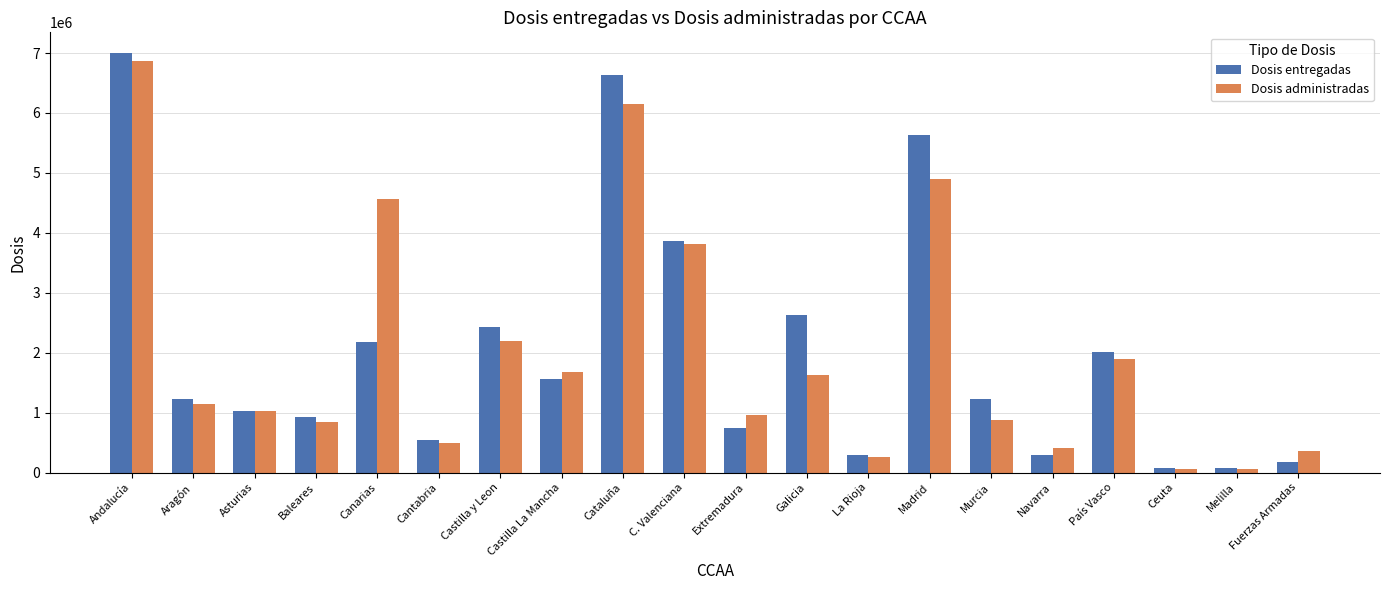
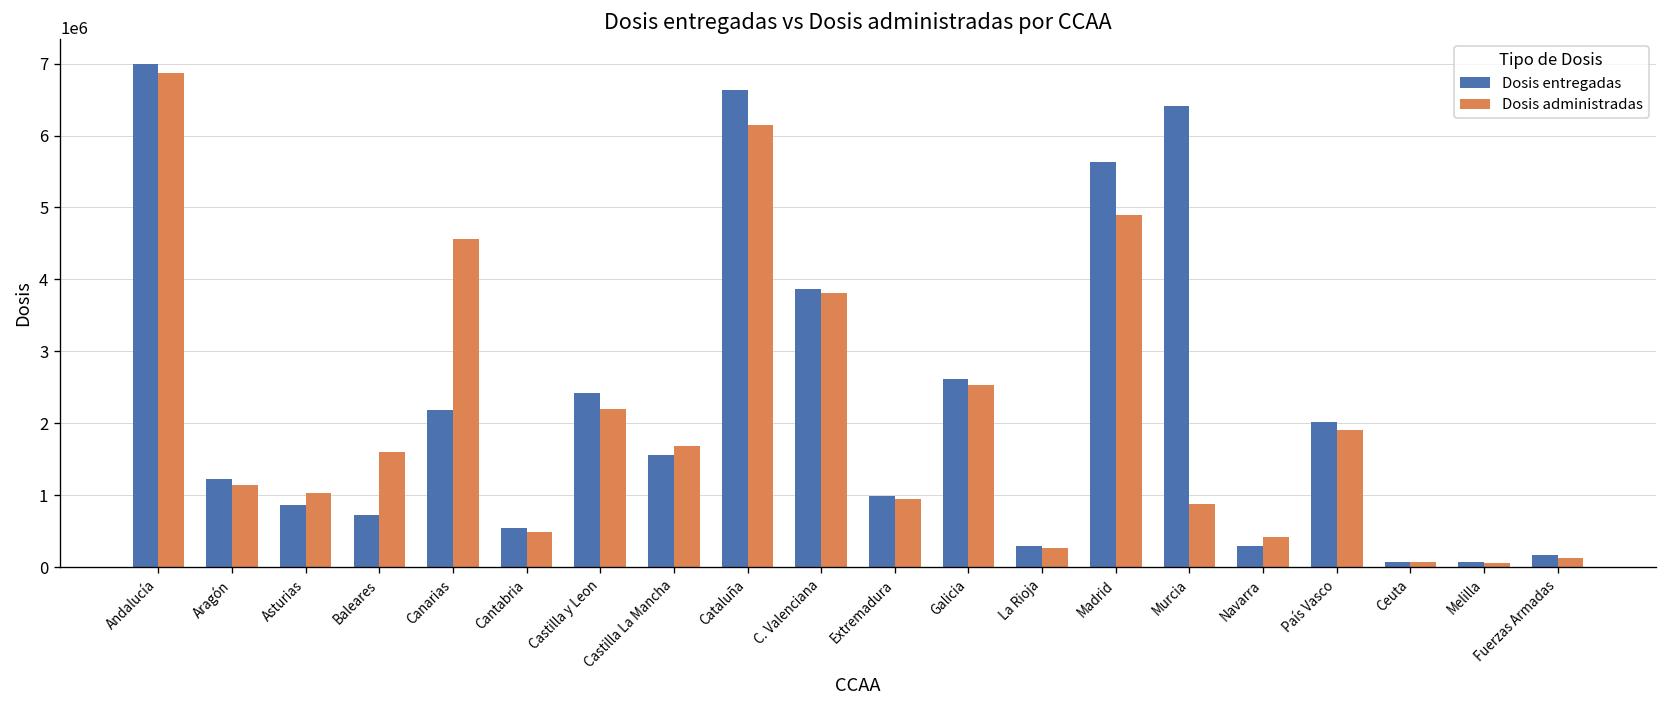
  {
    "Dosis entregadas": {
      "Andalucía": 7000000,
      "Aragón": 1200000,
-     "Asturias": 1000000,
-     "Baleares": 900000,
+     "Asturias": 900000,
+     "Baleares": 700000,
      "Canarias": 2200000,
      "Cantabria": 500000,
      "Castilla y Leon": 2400000,
      "Castilla La Mancha": 1600000,
      "Cataluña": 6600000,
      "C. Valenciana": 3900000,
-     "Extremadura": 700000,
+     "Extremadura": 1000000,
      "Galicia": 2600000,
      "La Rioja": 300000,
      "Madrid": 5600000,
-     "Murcia": 1200000,
+     "Murcia": 6400000,
      "Navarra": 300000,
      "País Vasco": 2000000,
      "Ceuta": 100000,
      "Melilla": 100000,
      "Fuerzas Armadas": 200000
    },
    "Dosis administradas": {
      "Andalucía": 6900000,
      "Aragón": 1100000,
      "Asturias": 1000000,
-     "Baleares": 800000,
+     "Baleares": 1600000,
      "Canarias": 4600000,
      "Cantabria": 500000,
      "Castilla y Leon": 2200000,
      "Castilla La Mancha": 1700000,
      "Cataluña": 6100000,
      "C. Valenciana": 3800000,
      "Extremadura": 1000000,
-     "Galicia": 1600000,
+     "Galicia": 2500000,
      "La Rioja": 300000,
      "Madrid": 4900000,
      "Murcia": 900000,
      "Navarra": 400000,
      "País Vasco": 1900000,
      "Ceuta": 100000,
      "Melilla": 100000,
-     "Fuerzas Armadas": 400000
+     "Fuerzas Armadas": 100000
    }
  }
